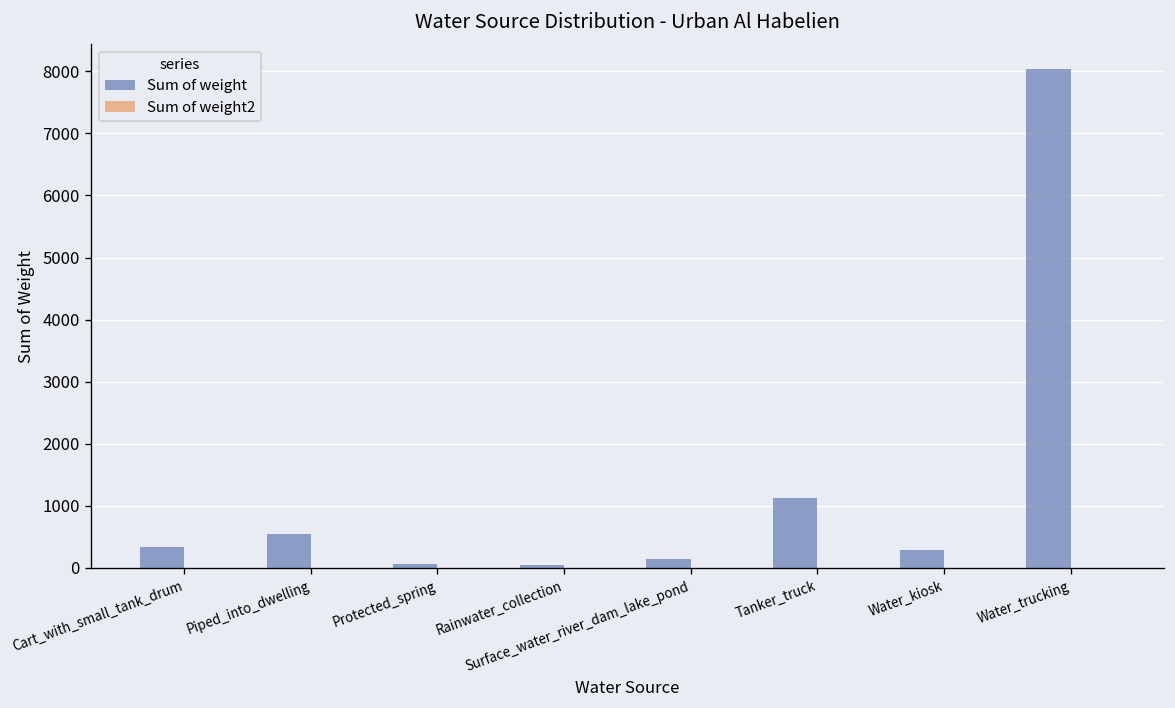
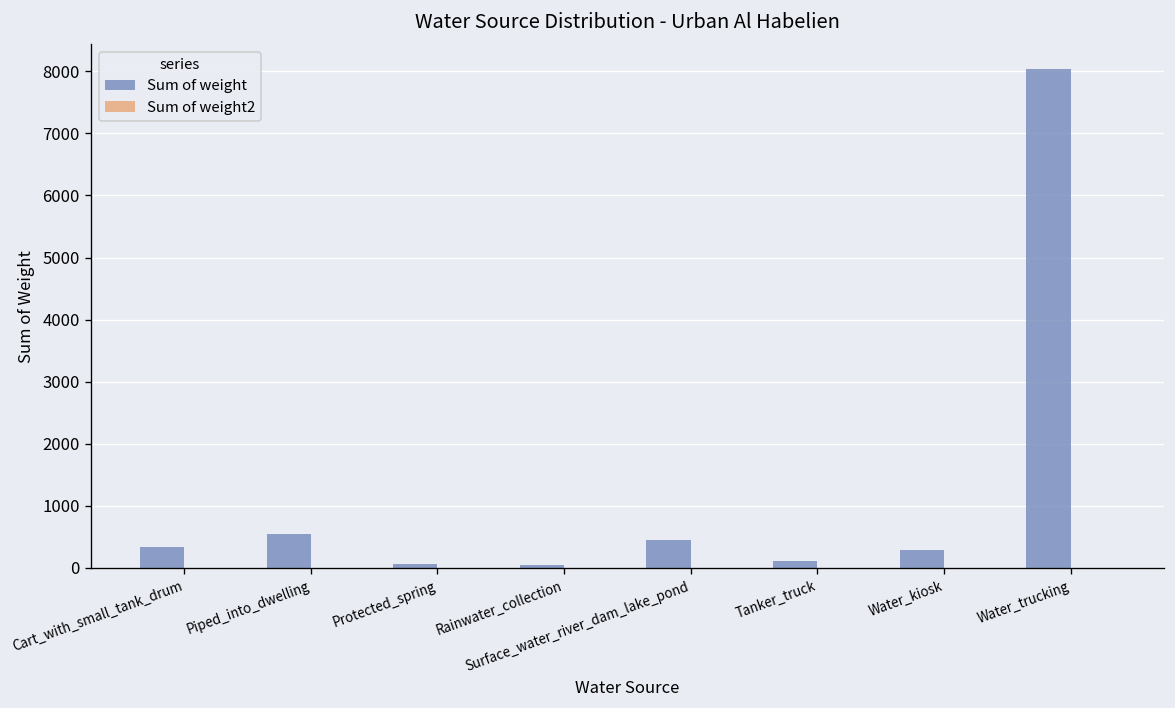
  {
    "Sum of weight": {
      "Cart_with_small_tank_drum": 300,
      "Piped_into_dwelling": 500,
      "Protected_spring": 100,
      "Rainwater_collection": 0,
-     "Surface_water_river_dam_lake_pond": 100,
-     "Tanker_truck": 1100,
+     "Surface_water_river_dam_lake_pond": 400,
+     "Tanker_truck": 100,
      "Water_kiosk": 300,
      "Water_trucking": 8000
    }
  }
